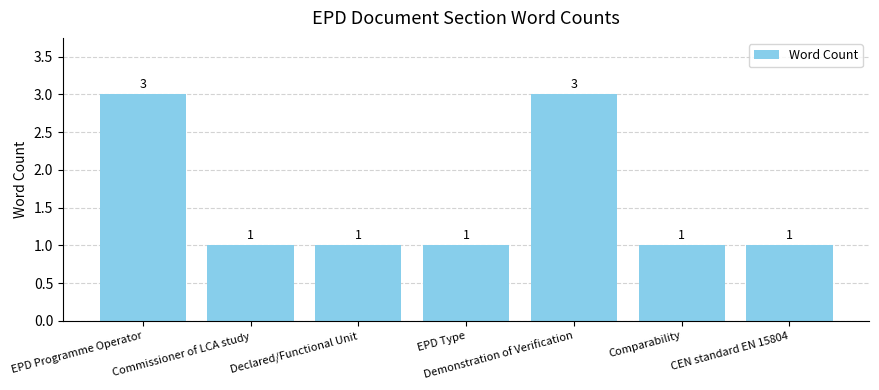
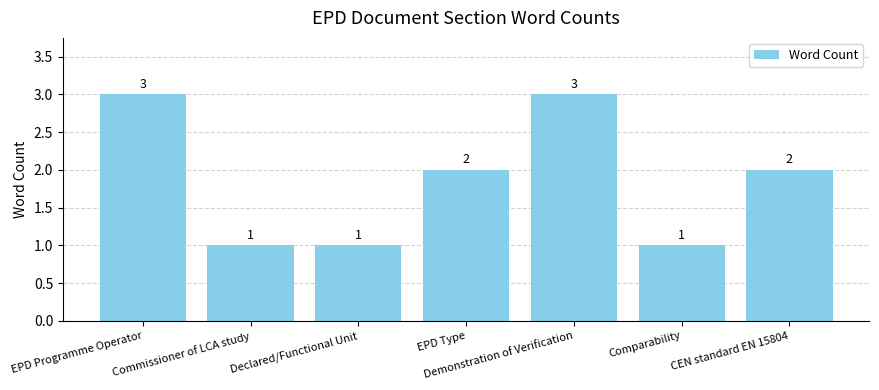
  {
    "EPD Programme Operator": 3,
    "Commissioner of LCA study": 1,
    "Declared/Functional Unit": 1,
-   "EPD Type": 1,
+   "EPD Type": 2,
    "Demonstration of Verification": 3,
    "Comparability": 1,
-   "CEN standard EN 15804": 1
+   "CEN standard EN 15804": 2
  }
